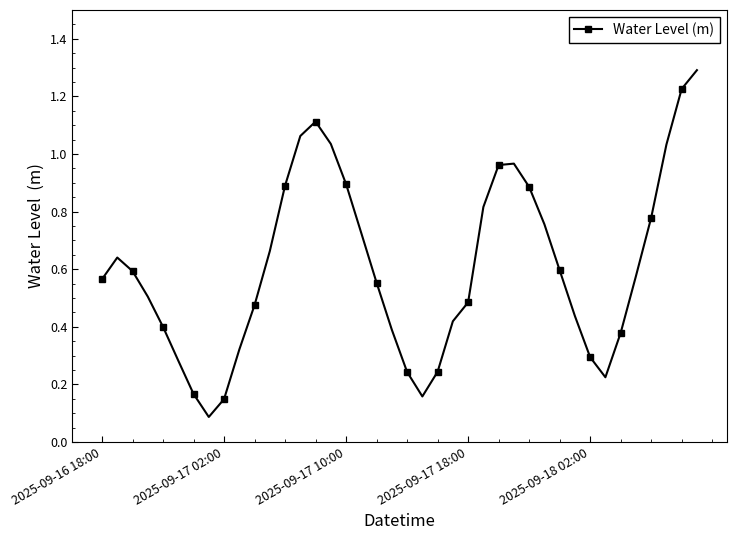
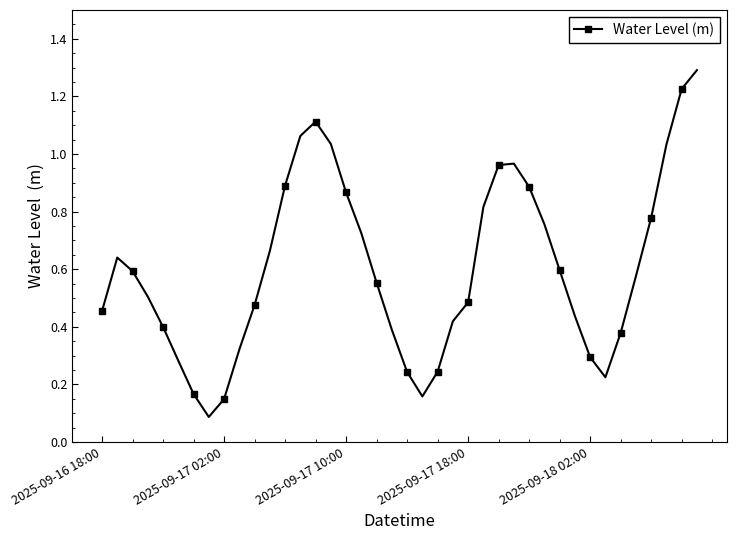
  {
-   "2025-09-16 18:00": 0.57,
+   "2025-09-16 18:00": 0.45,
    "2025-09-17 02:00": 0.15,
-   "2025-09-17 10:00": 0.90,
+   "2025-09-17 10:00": 0.87,
    "2025-09-17 18:00": 0.48,
    "2025-09-18 02:00": 0.29
  }
